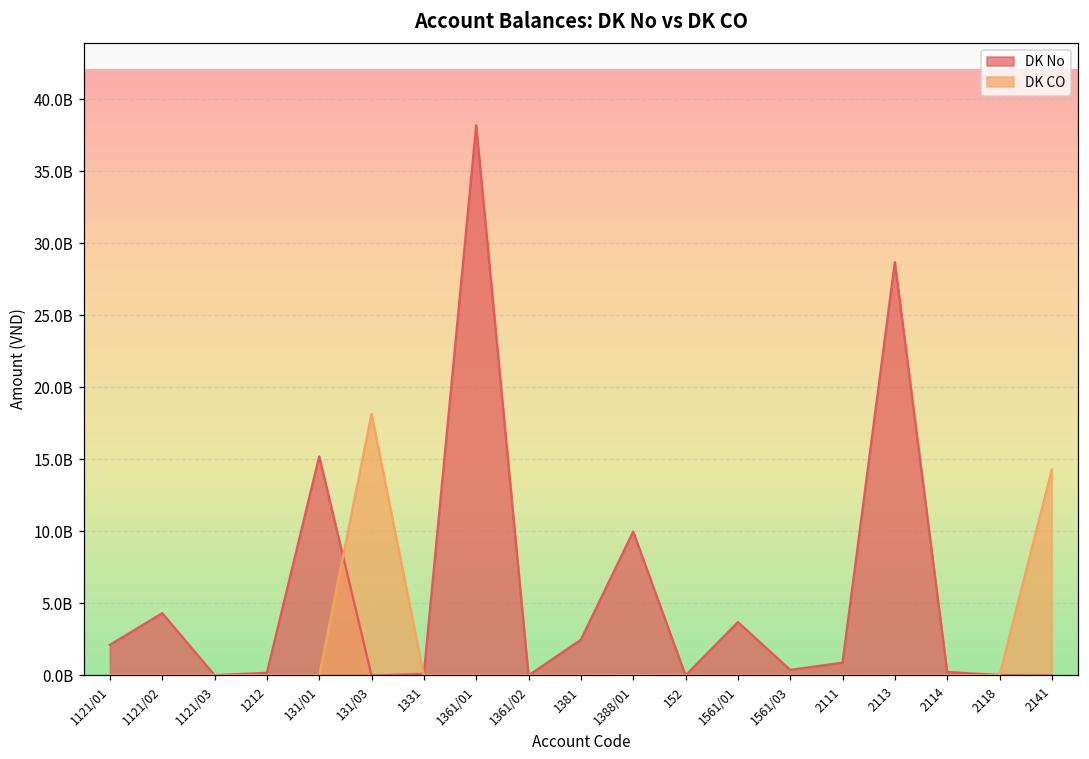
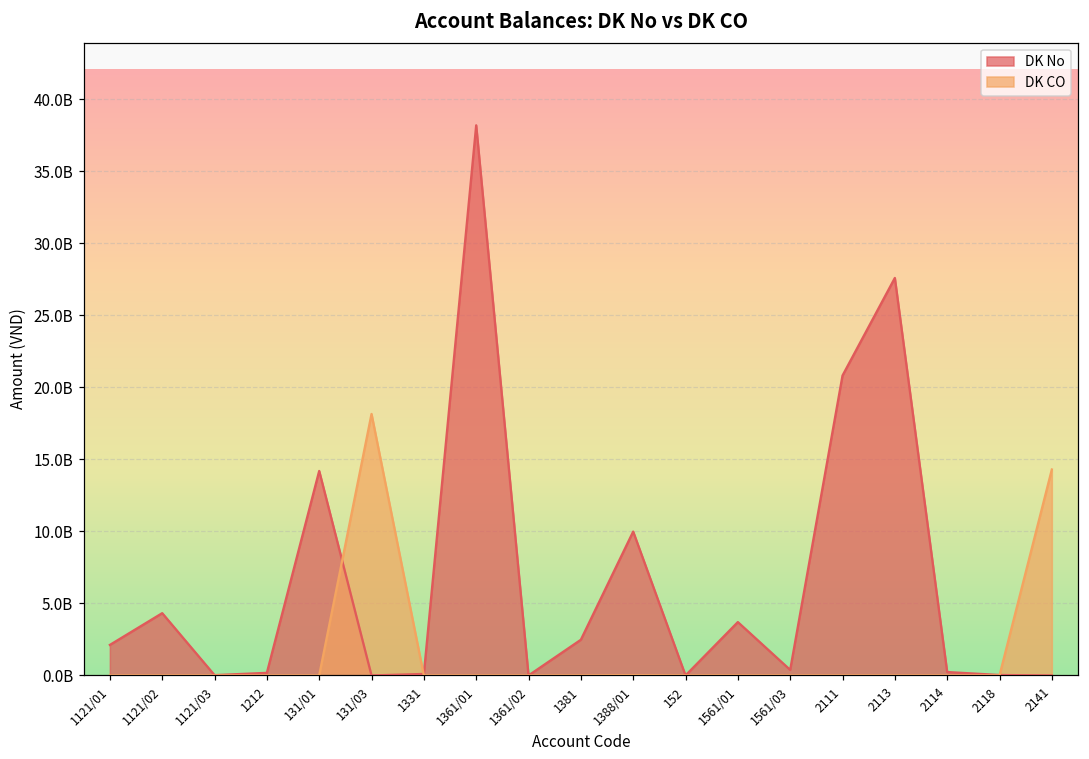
  {
    "DK No": {
      "1121/01": 2100000000,
      "1121/02": 4300000000,
-     "131/01": 15200000000,
+     "131/01": 14200000000,
      "131/03": 0,
      "1361/01": 38200000000,
      "1381": 2500000000,
      "1388/01": 10000000000,
      "1561/01": 3700000000,
      "1561/03": 400000000,
-     "2111": 900000000,
-     "2113": 28700000000,
+     "2111": 20800000000,
+     "2113": 27600000000,
      "2114": 200000000,
      "2141": 0
    },
    "DK CO": {
      "1121/01": 0,
      "1121/02": 0,
      "131/01": 0,
      "131/03": 18200000000,
      "1361/01": 0,
      "1381": 0,
      "1388/01": 0,
      "1561/01": 0,
      "1561/03": 0,
      "2111": 0,
      "2113": 0,
      "2114": 0,
      "2141": 14300000000
    }
  }
